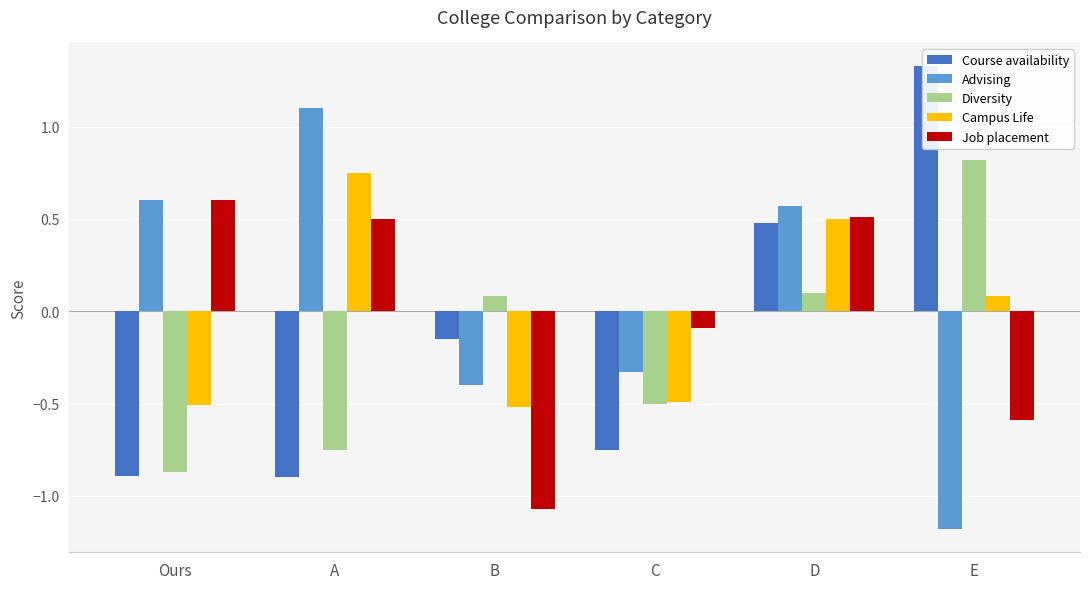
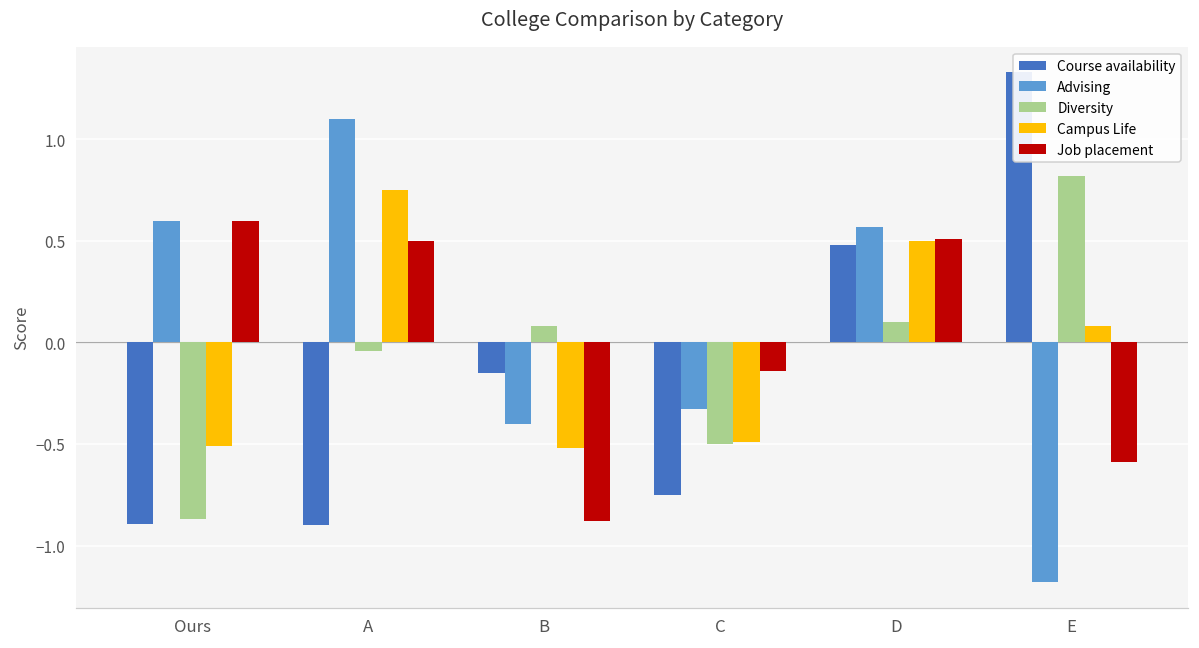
  {
    "Diversity": {
      "Ours": -0.87,
-     "A": -0.75,
+     "A": -0.04,
      "B": 0.08,
      "C": -0.50,
      "D": 0.10,
      "E": 0.82
    },
    "Campus Life": {
      "Ours": -0.51,
      "A": 0.75,
      "B": -0.52,
      "C": -0.49,
      "D": 0.50,
      "E": 0.08
    },
    "Job placement": {
      "Ours": 0.60,
      "A": 0.50,
-     "B": -1.07,
-     "C": -0.09,
+     "B": -0.88,
+     "C": -0.14,
      "D": 0.51,
      "E": -0.59
    }
  }
